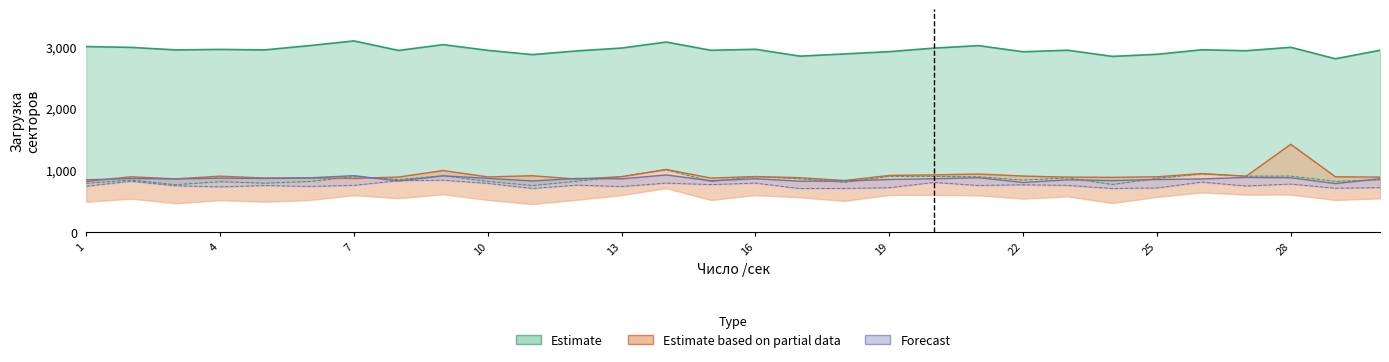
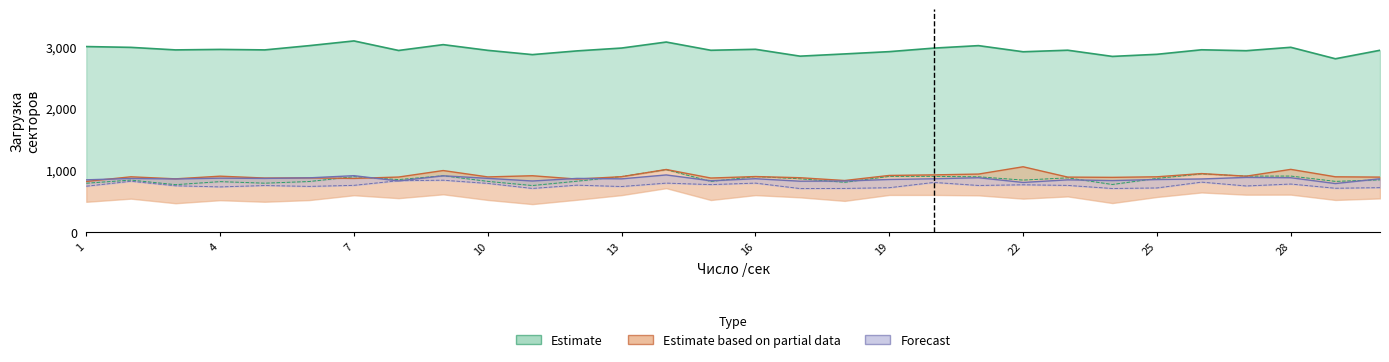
  {
    "Estimate based on partial data": {
-     "22": "900",
-     "28": "1,400"
+     "22": "1,100",
+     "28": "1,000"
    }
  }
